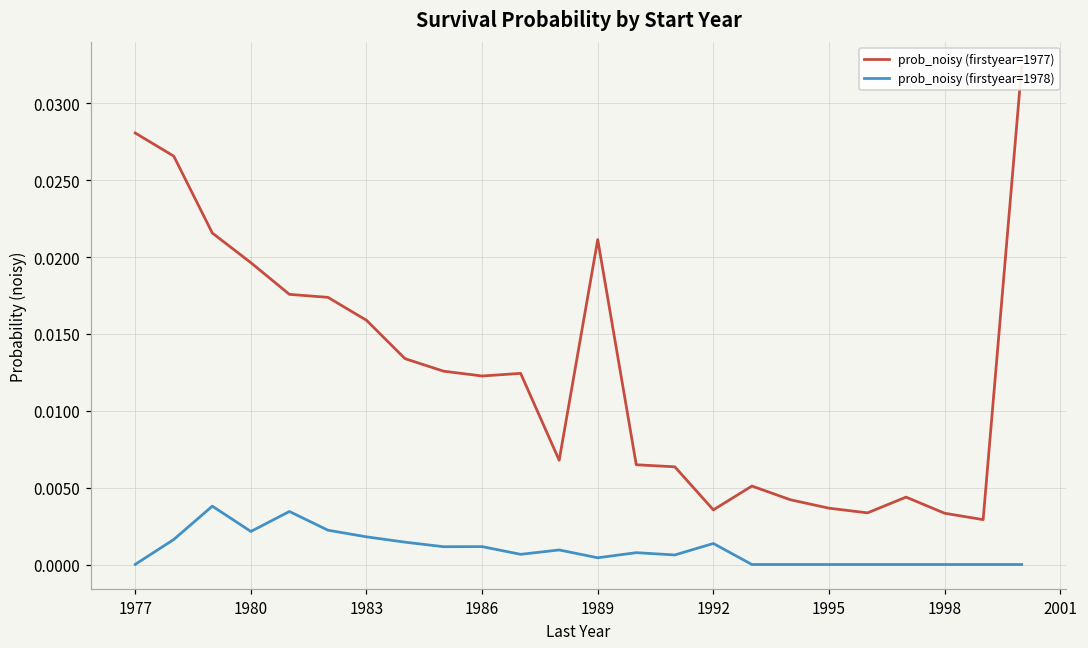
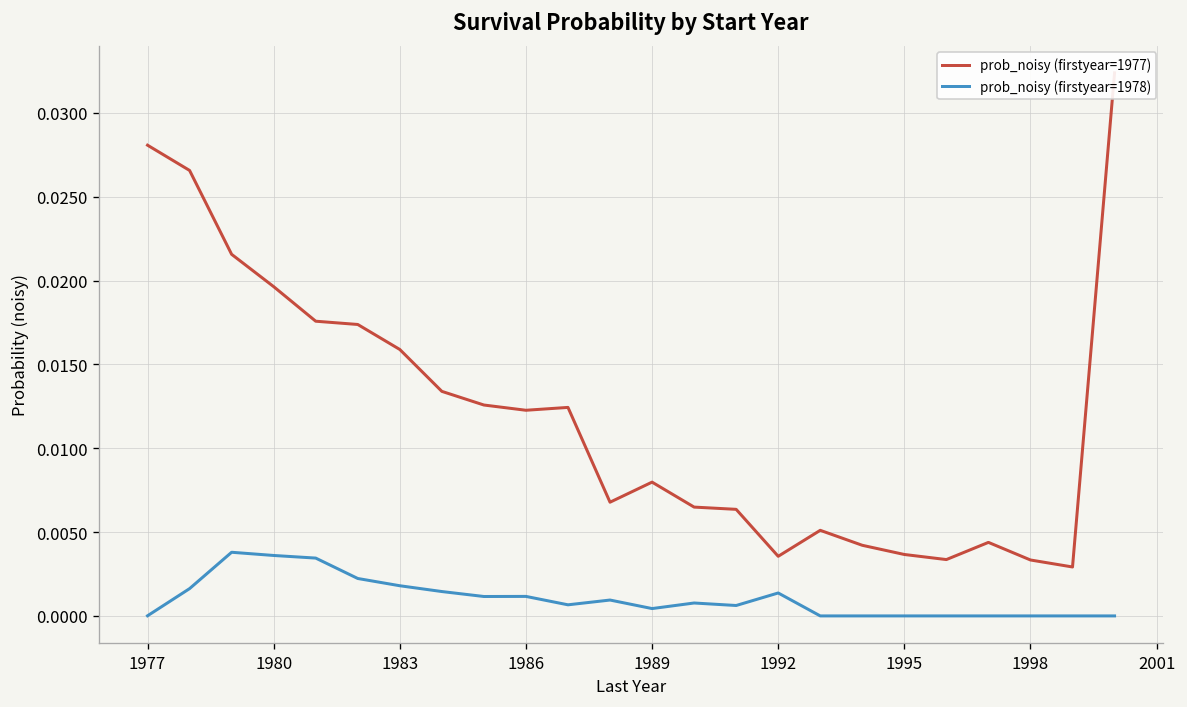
  {
    "prob_noisy (firstyear=1977)": {
      "1977": 0.0281,
      "1980": 0.0196,
      "1983": 0.0159,
      "1986": 0.0123,
-     "1989": 0.0211,
+     "1989": 0.0080,
      "1992": 0.0036,
      "1995": 0.0037,
      "1998": 0.0033
    },
    "prob_noisy (firstyear=1978)": {
      "1977": 0.0000,
-     "1980": 0.0022,
+     "1980": 0.0036,
      "1983": 0.0018,
      "1986": 0.0012,
      "1989": 0.0004,
      "1992": 0.0014,
      "1995": 0.0000,
      "1998": 0.0000
    }
  }
